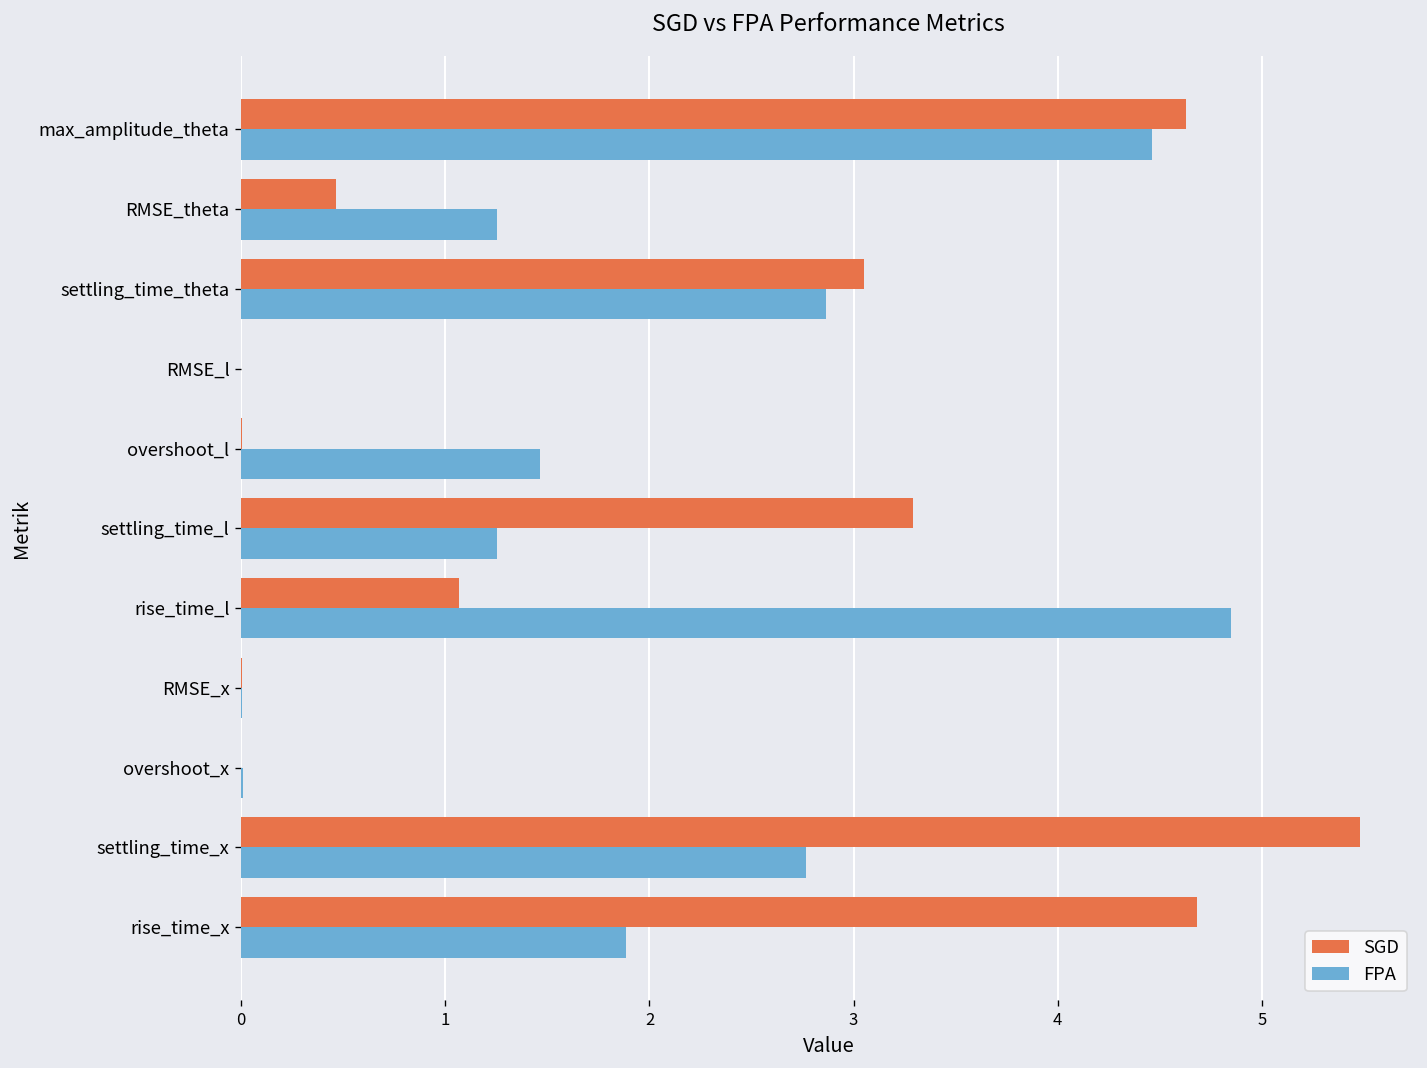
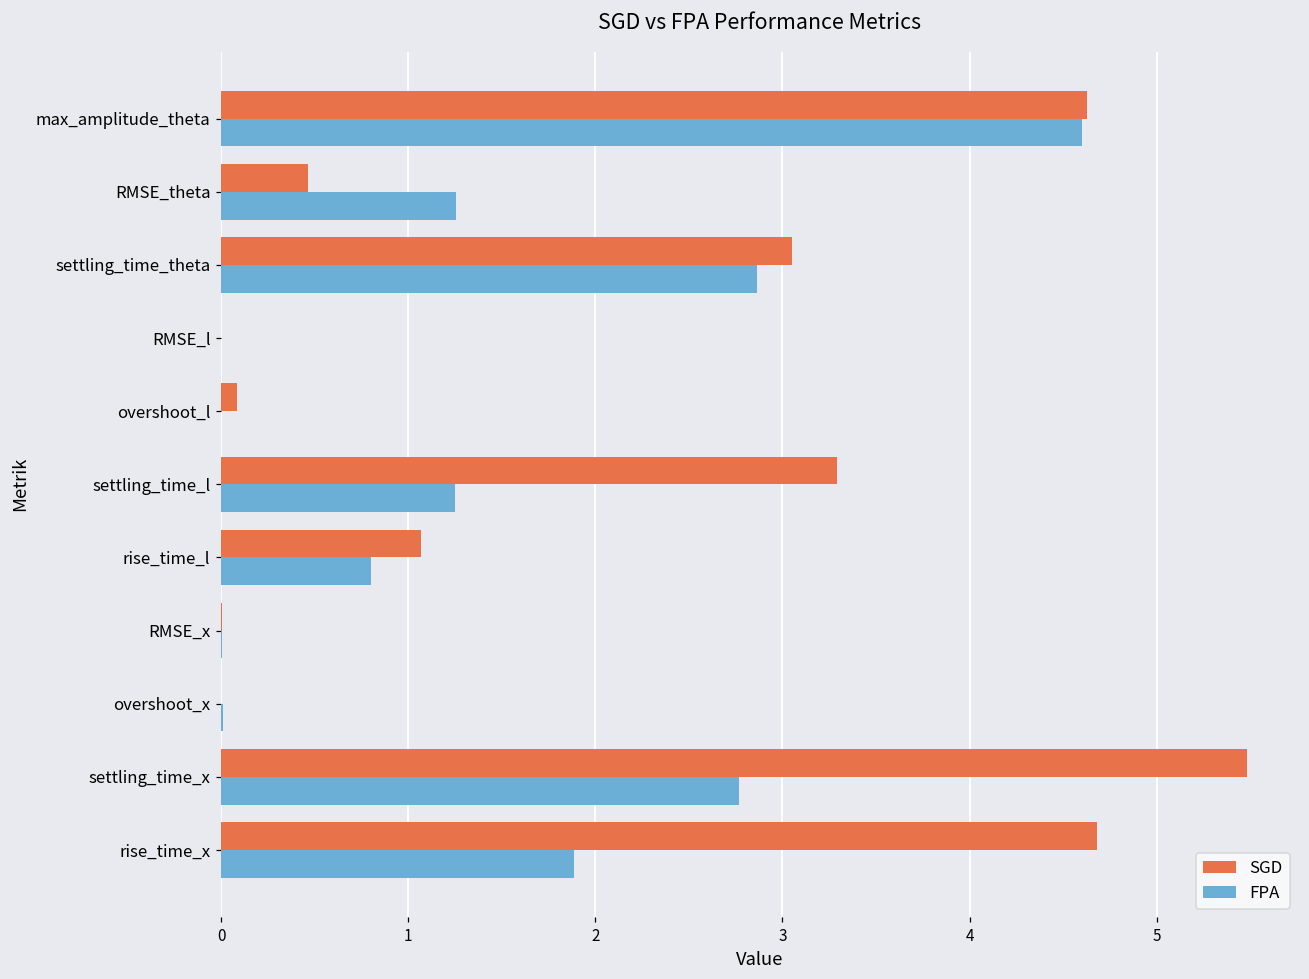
  {
    "SGD": {
      "max_amplitude_theta": 4.63,
      "RMSE_theta": 0.46,
      "settling_time_theta": 3.05,
-     "overshoot_l": 0.00,
+     "overshoot_l": 0.08,
      "settling_time_l": 3.29,
      "rise_time_l": 1.07,
      "overshoot_x": 0.00,
      "settling_time_x": 5.48,
      "rise_time_x": 4.68
    },
    "FPA": {
-     "max_amplitude_theta": 4.46,
+     "max_amplitude_theta": 4.60,
      "RMSE_theta": 1.25,
      "settling_time_theta": 2.86,
-     "overshoot_l": 1.46,
+     "overshoot_l": 0.00,
      "settling_time_l": 1.25,
-     "rise_time_l": 4.85,
+     "rise_time_l": 0.80,
      "settling_time_x": 2.77,
      "rise_time_x": 1.88
    }
  }
